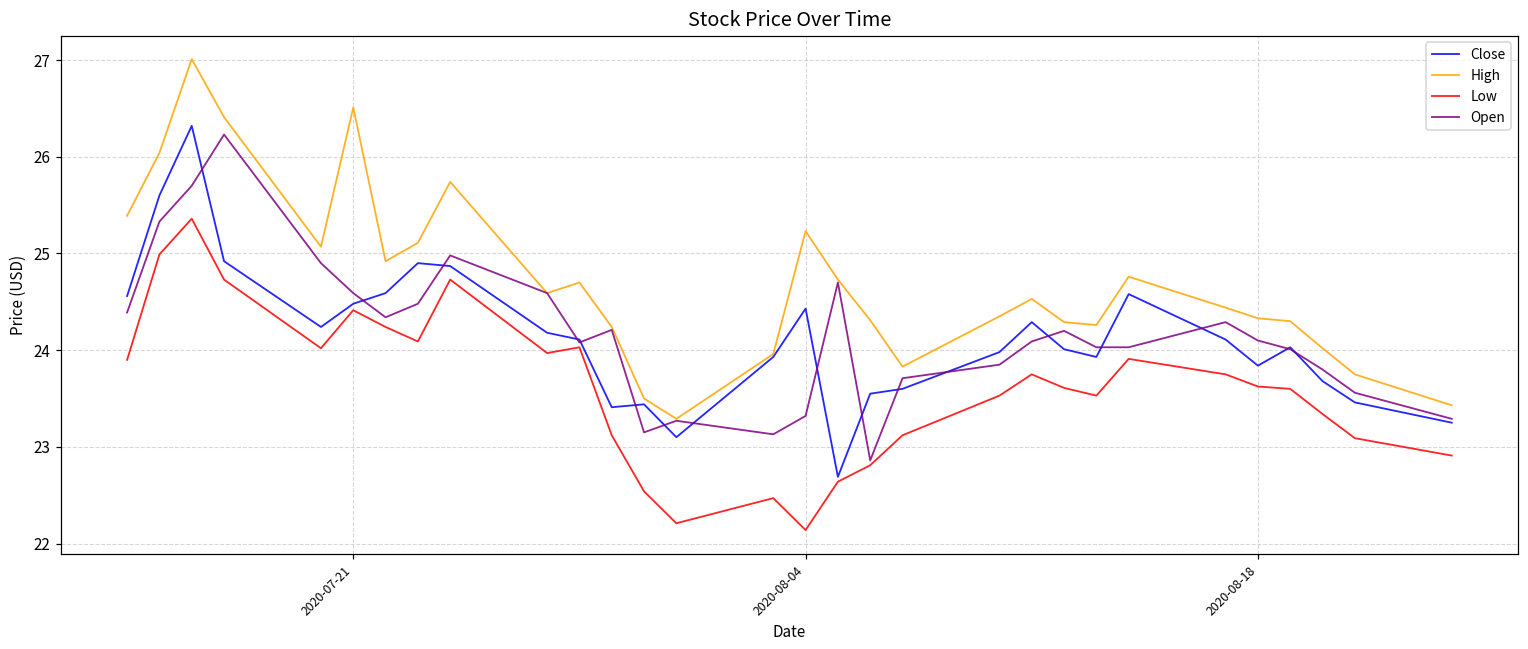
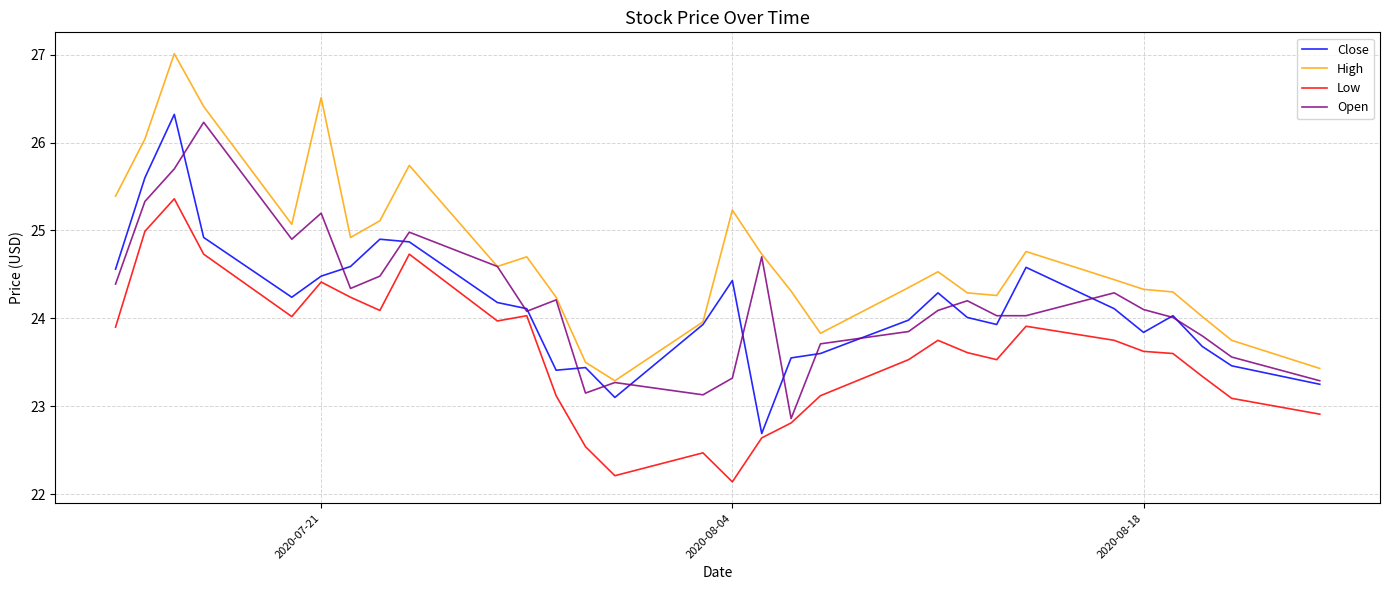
  {
    "Close": {
      "2020-07-21": 24.5,
      "2020-08-04": 24.4,
      "2020-08-18": 23.8
    },
    "High": {
      "2020-07-21": 26.5,
      "2020-08-04": 25.2,
      "2020-08-18": 24.3
    },
    "Low": {
      "2020-07-21": 24.4,
      "2020-08-04": 22.1,
      "2020-08-18": 23.6
    },
    "Open": {
-     "2020-07-21": 24.6,
+     "2020-07-21": 25.2,
      "2020-08-04": 23.3,
      "2020-08-18": 24.1
    }
  }
